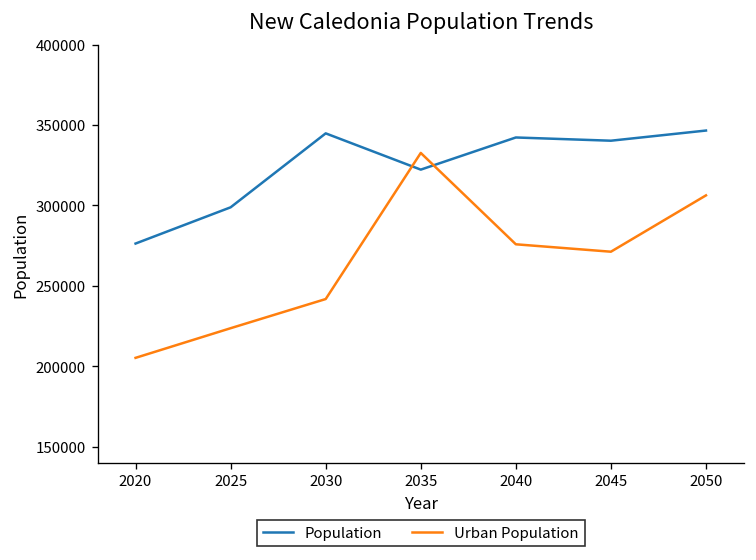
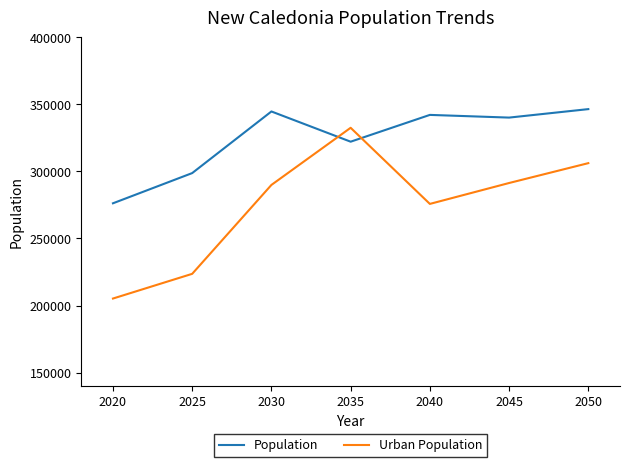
  {
    "Population": {
      "2020": 276000,
      "2025": 299000,
      "2030": 345000,
      "2035": 322000,
      "2040": 342000,
      "2045": 340000,
      "2050": 347000
    },
    "Urban Population": {
      "2020": 205000,
      "2025": 224000,
-     "2030": 242000,
+     "2030": 290000,
      "2035": 333000,
      "2040": 276000,
-     "2045": 271000,
+     "2045": 291000,
      "2050": 306000
    }
  }
